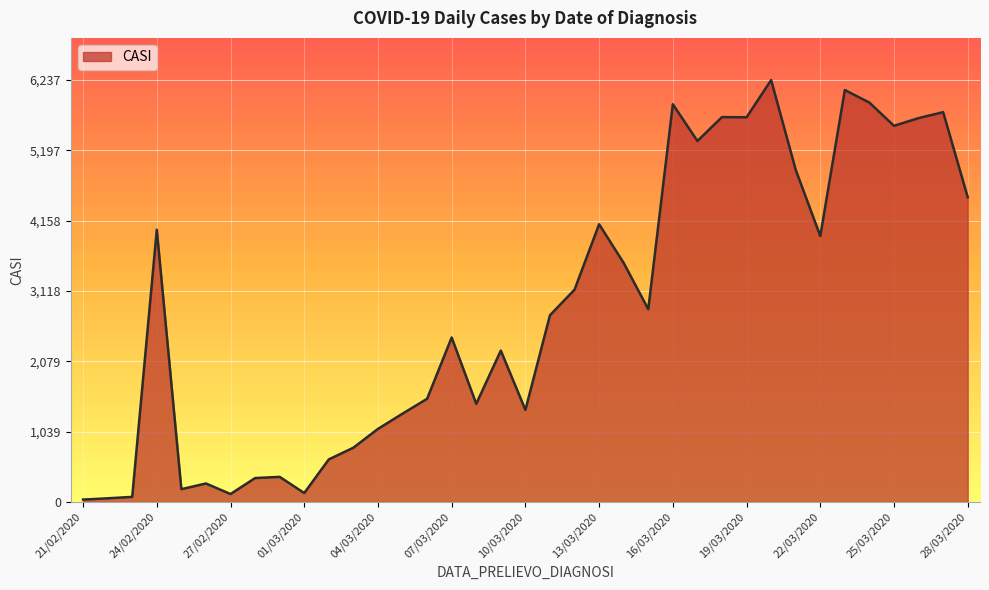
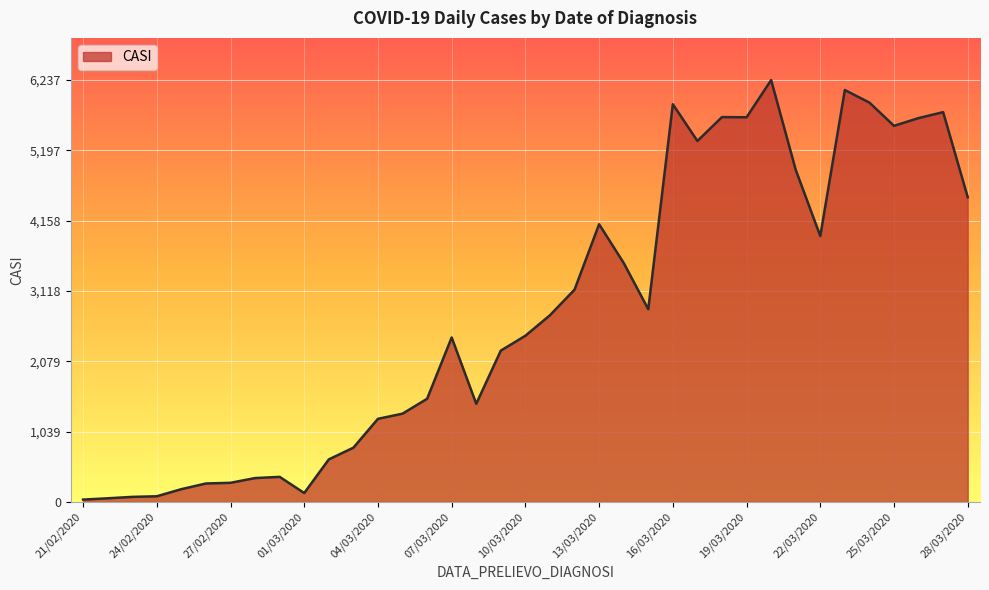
  {
    "21/02/2020": "0",
-   "24/02/2020": "4,000",
-   "27/02/2020": "100",
+   "24/02/2020": "100",
+   "27/02/2020": "300",
    "01/03/2020": "100",
-   "04/03/2020": "1,100",
+   "04/03/2020": "1,200",
    "07/03/2020": "2,400",
-   "10/03/2020": "1,400",
+   "10/03/2020": "2,500",
    "13/03/2020": "4,100",
    "16/03/2020": "5,900",
    "19/03/2020": "5,700",
    "22/03/2020": "3,900",
    "25/03/2020": "5,600",
    "28/03/2020": "4,500"
  }
